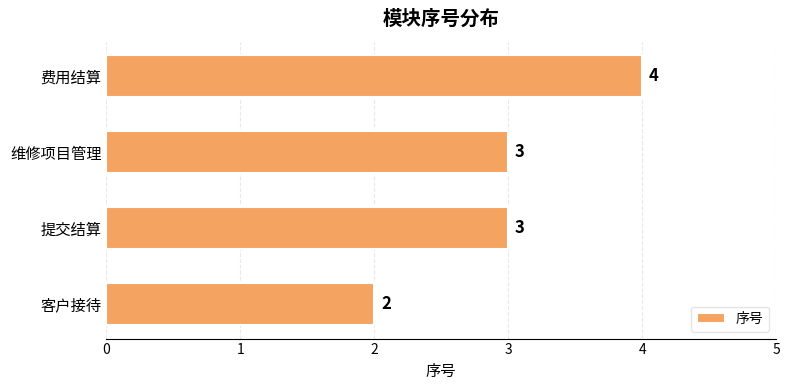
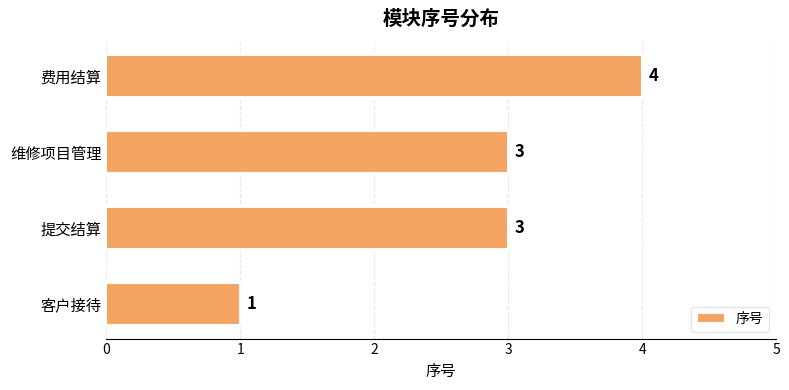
  {
    "费用结算": 4,
    "维修项目管理": 3,
    "提交结算": 3,
-   "客户接待": 2
+   "客户接待": 1
  }
